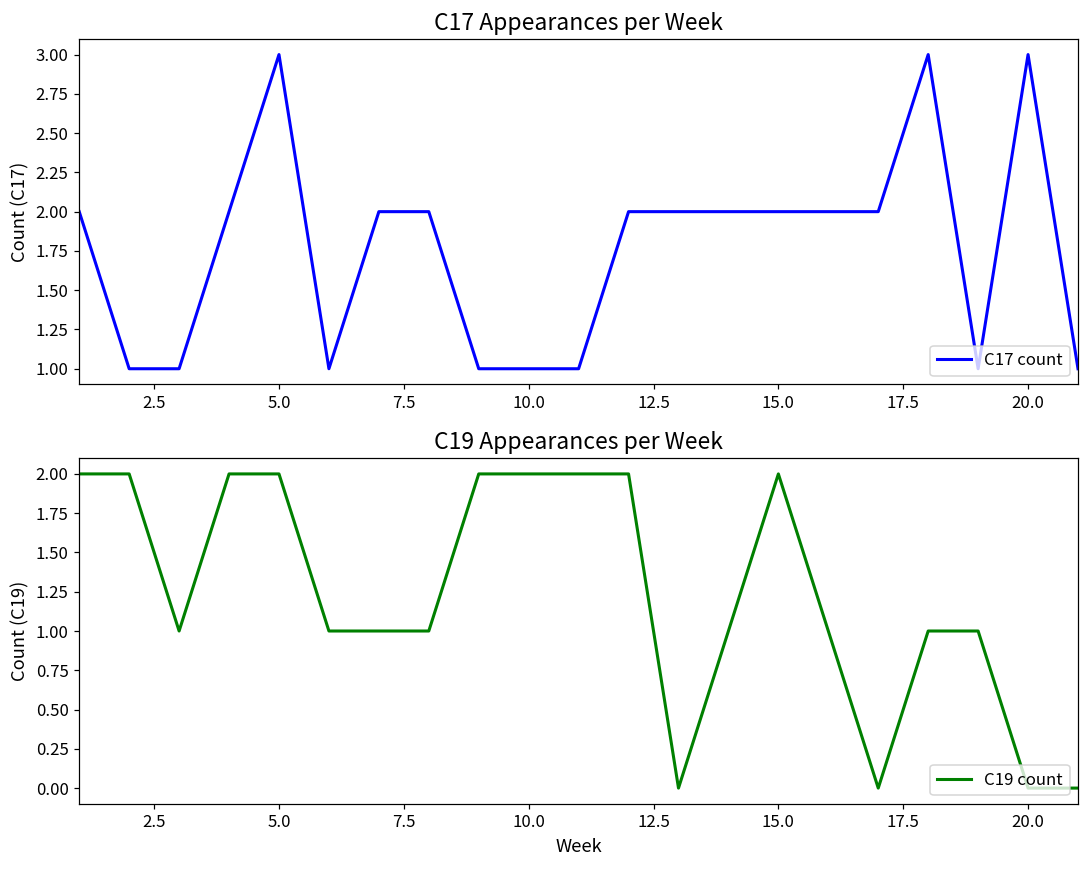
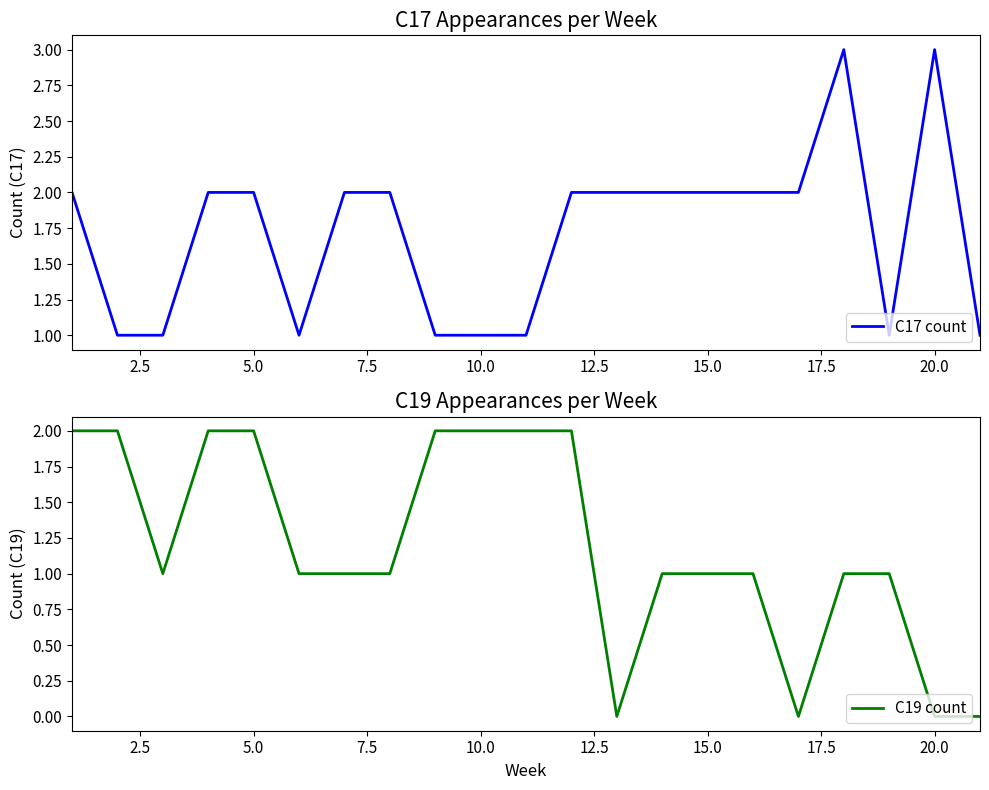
  {
    "C17 Appearances per Week": {
-     "5.0": 3,
+     "5.0": 2,
      "10.0": 1,
      "15.0": 2,
      "20.0": 3
    },
    "C19 Appearances per Week": {
      "5.0": 2,
      "10.0": 2,
-     "15.0": 2
+     "15.0": 1
    }
  }
